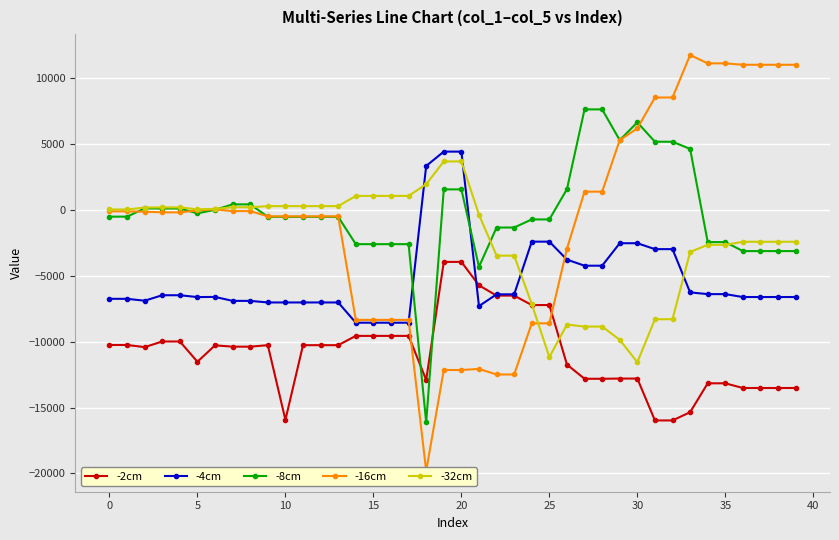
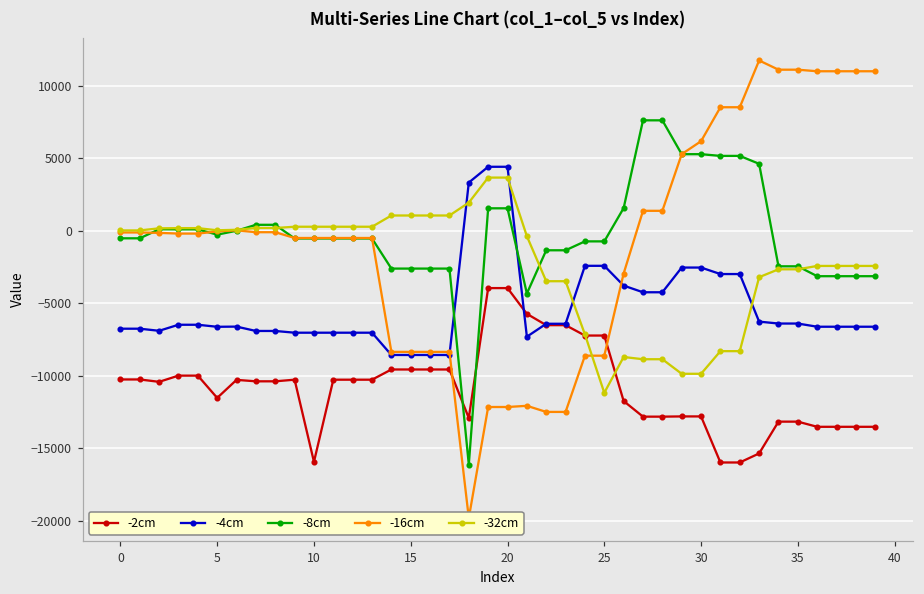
  {
    "-2cm": {
      "0": -10300,
      "5": -11500,
      "10": -15900,
      "15": -9600,
      "20": -4000,
      "25": -7200,
      "30": -12800,
      "35": -13200
    },
    "-4cm": {
      "0": -6800,
      "5": -6600,
      "10": -7000,
      "15": -8600,
      "20": 4400,
      "25": -2400,
      "30": -2500,
      "35": -6400
    },
    "-8cm": {
      "0": -500,
      "5": -300,
      "15": -2600,
      "20": 1500,
      "25": -700,
-     "30": 6600,
+     "30": 5300,
      "35": -2500
    },
    "-16cm": {
      "15": -8400,
      "20": -12200,
      "25": -8600,
      "30": 6200,
      "35": 11100
    },
    "-32cm": {
      "10": 300,
      "15": 1000,
      "20": 3700,
      "25": -11200,
-     "30": -11600,
+     "30": -9900,
      "35": -2700
    }
  }
